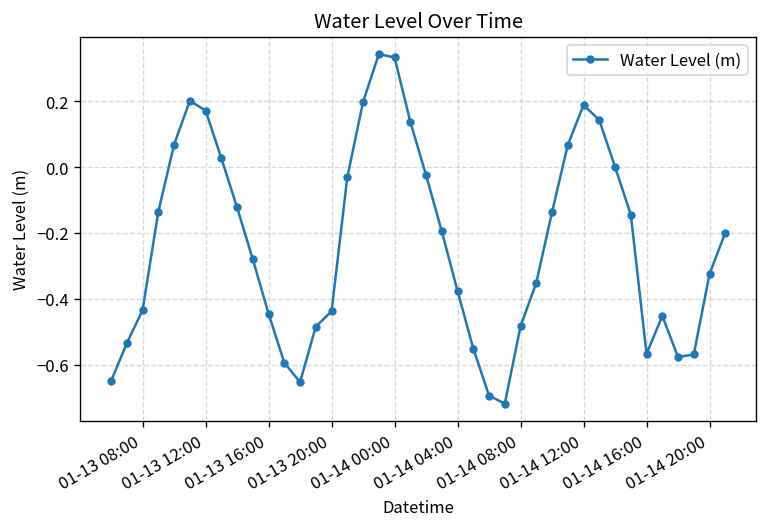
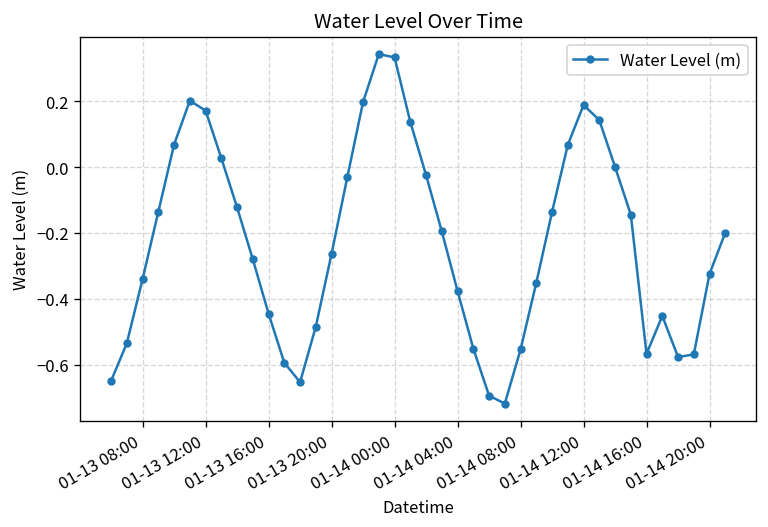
  {
-   "01-13 08:00": -0.43,
+   "01-13 08:00": -0.34,
    "01-13 12:00": 0.17,
    "01-13 16:00": -0.44,
-   "01-13 20:00": -0.44,
+   "01-13 20:00": -0.26,
    "01-14 00:00": 0.33,
    "01-14 04:00": -0.38,
-   "01-14 08:00": -0.48,
+   "01-14 08:00": -0.55,
    "01-14 12:00": 0.19,
    "01-14 16:00": -0.57,
    "01-14 20:00": -0.32
  }
